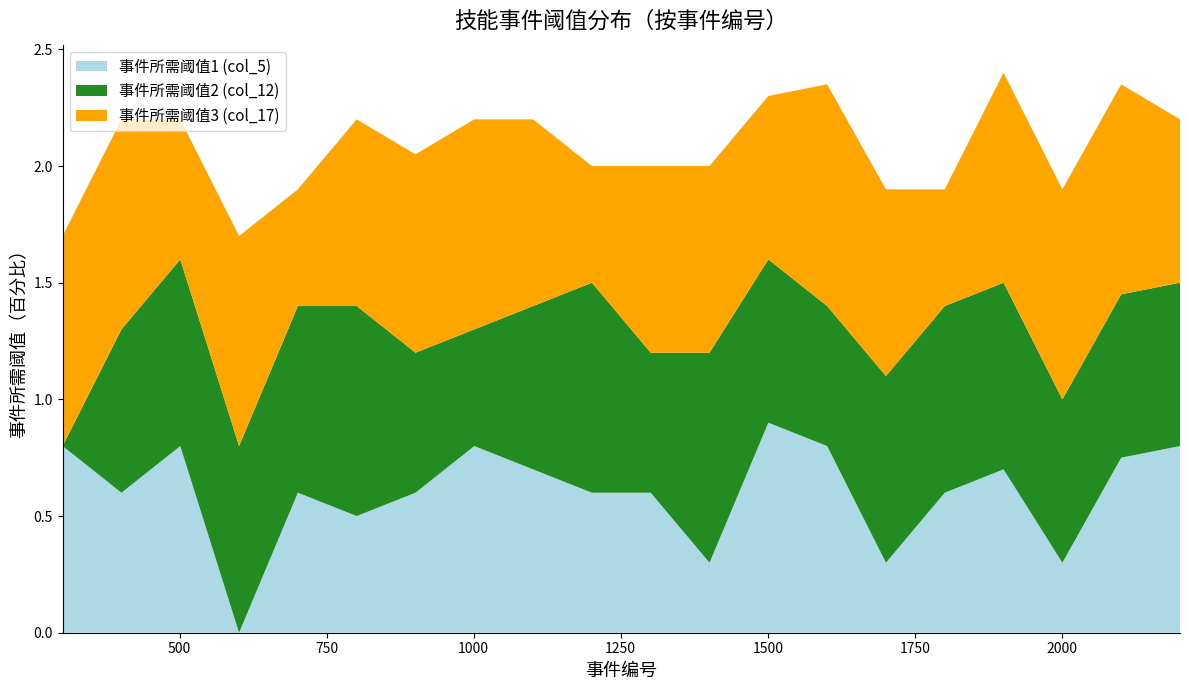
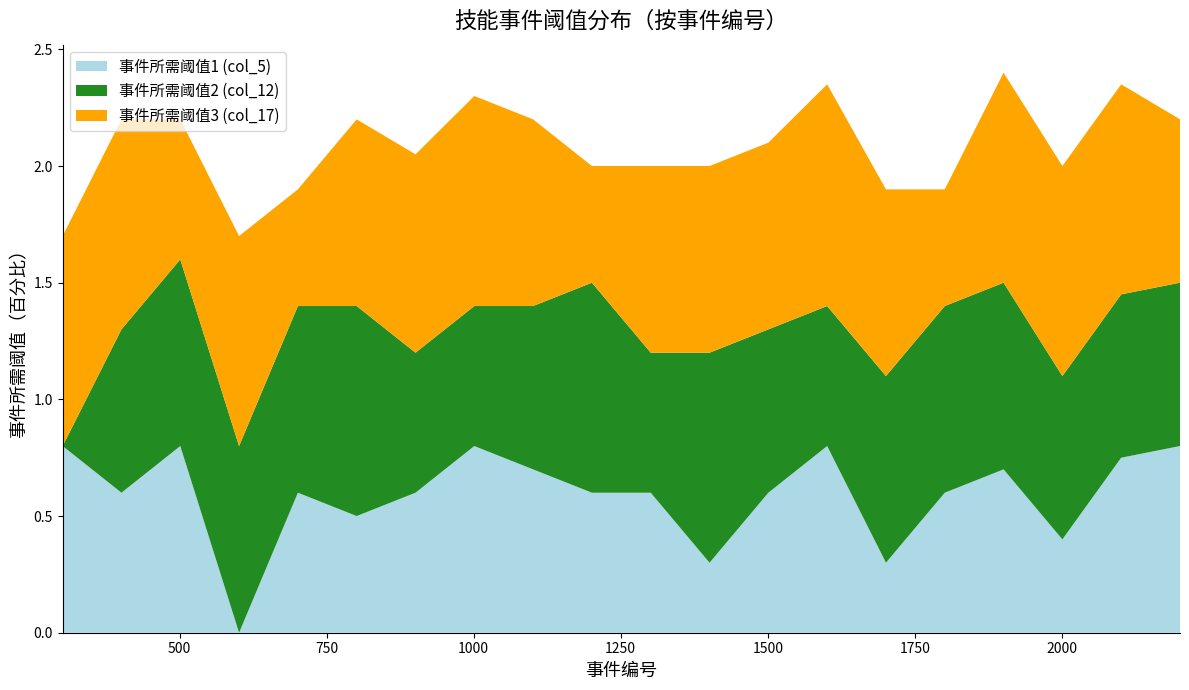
  {
    "事件所需阈值1 (col_5)": {
-     "1500": 0.9,
-     "2000": 0.3
+     "1500": 0.6,
+     "2000": 0.4
    },
    "事件所需阈值2 (col_12)": {
-     "1000": 0.5
+     "1000": 0.6
    },
    "事件所需阈值3 (col_17)": {
      "1000": 0.9,
-     "1500": 0.7,
+     "1500": 0.8,
      "2000": 0.9
    }
  }
